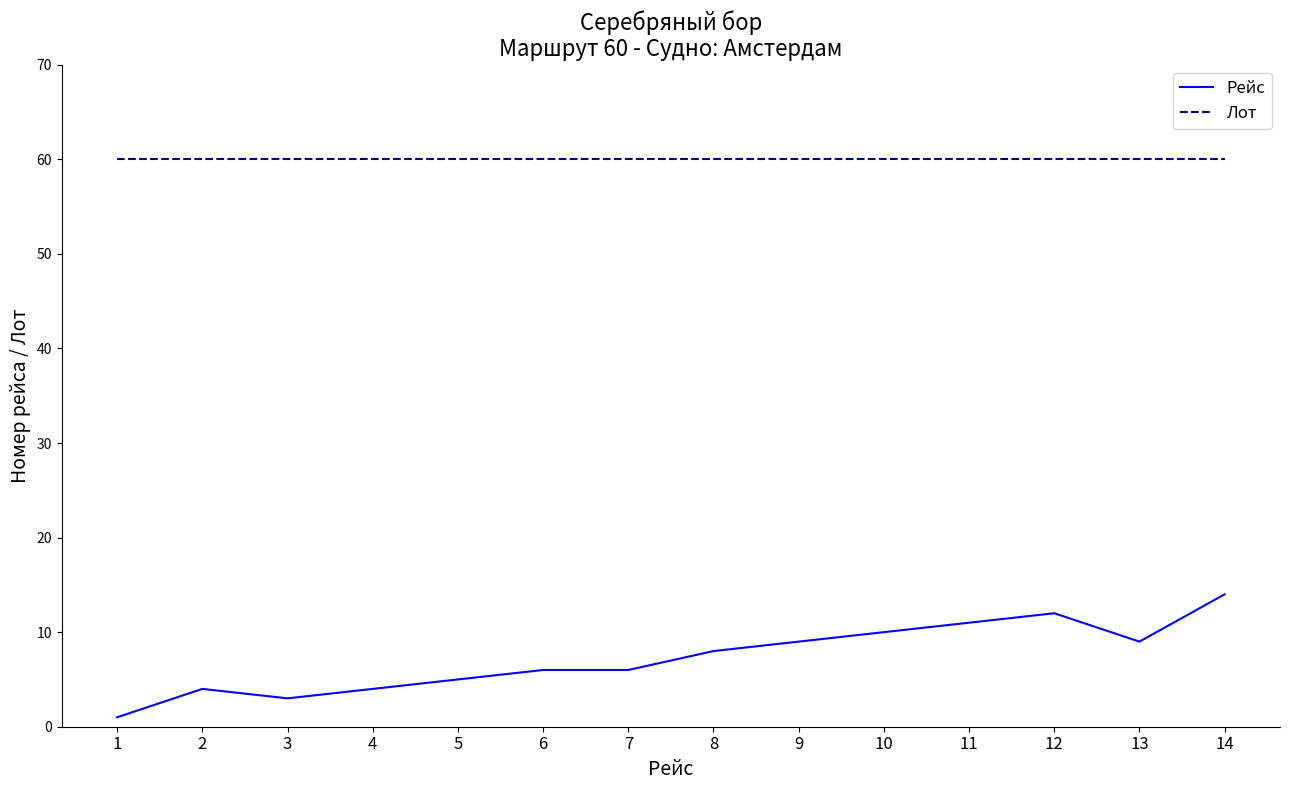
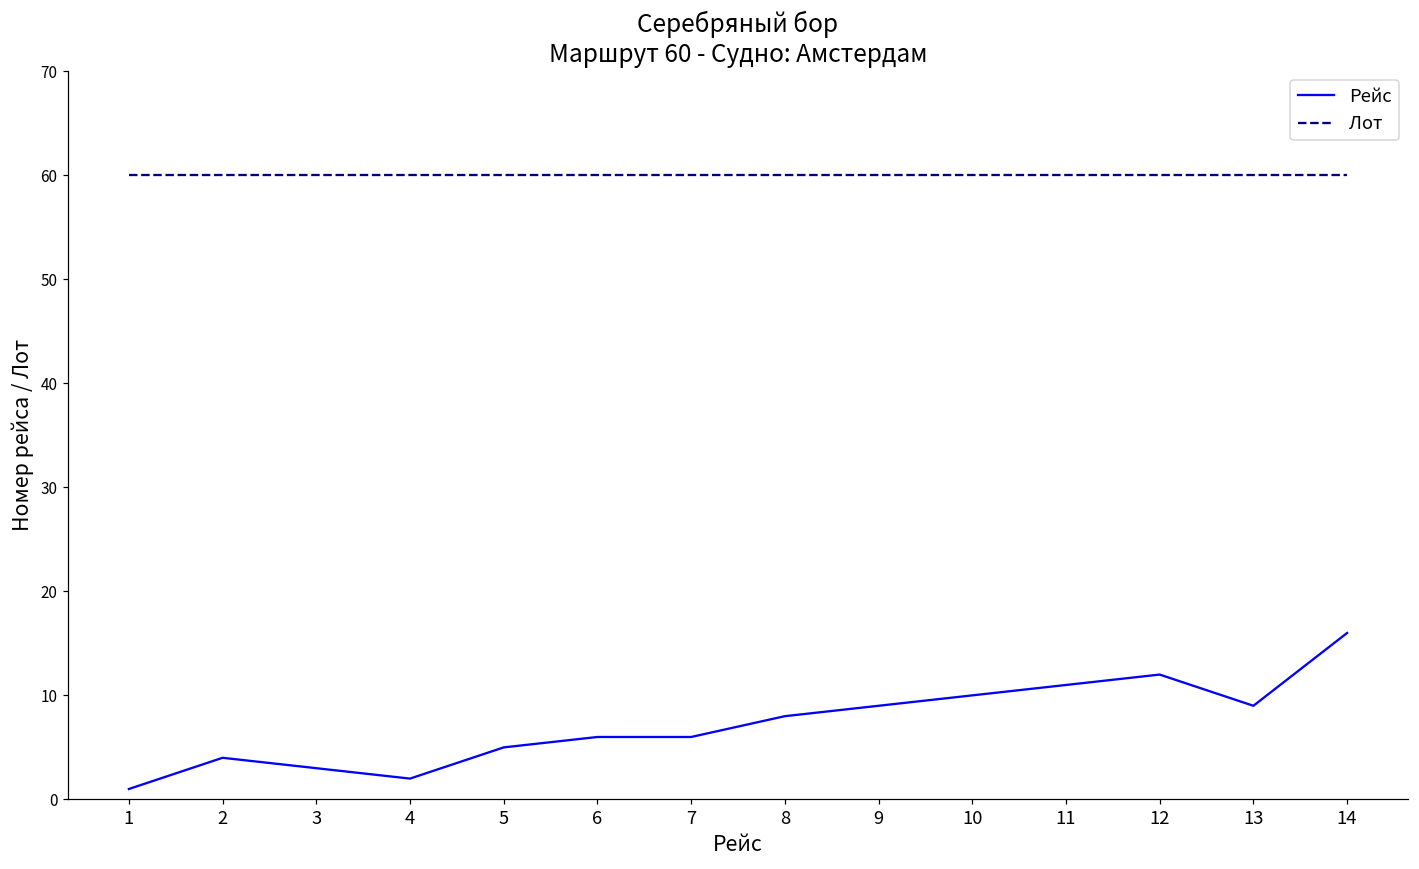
  {
    "Рейс": {
      "1": 1,
      "2": 4,
      "3": 3,
-     "4": 4,
+     "4": 2,
      "5": 5,
      "6": 6,
      "7": 6,
      "8": 8,
      "9": 9,
      "10": 10,
      "11": 11,
      "12": 12,
      "13": 9,
-     "14": 14
+     "14": 16
    },
    "Лот": {
      "1": 60,
      "2": 60,
      "3": 60,
      "4": 60,
      "5": 60,
      "6": 60,
      "7": 60,
      "8": 60,
      "9": 60,
      "10": 60,
      "11": 60,
      "12": 60,
      "13": 60,
      "14": 60
    }
  }
